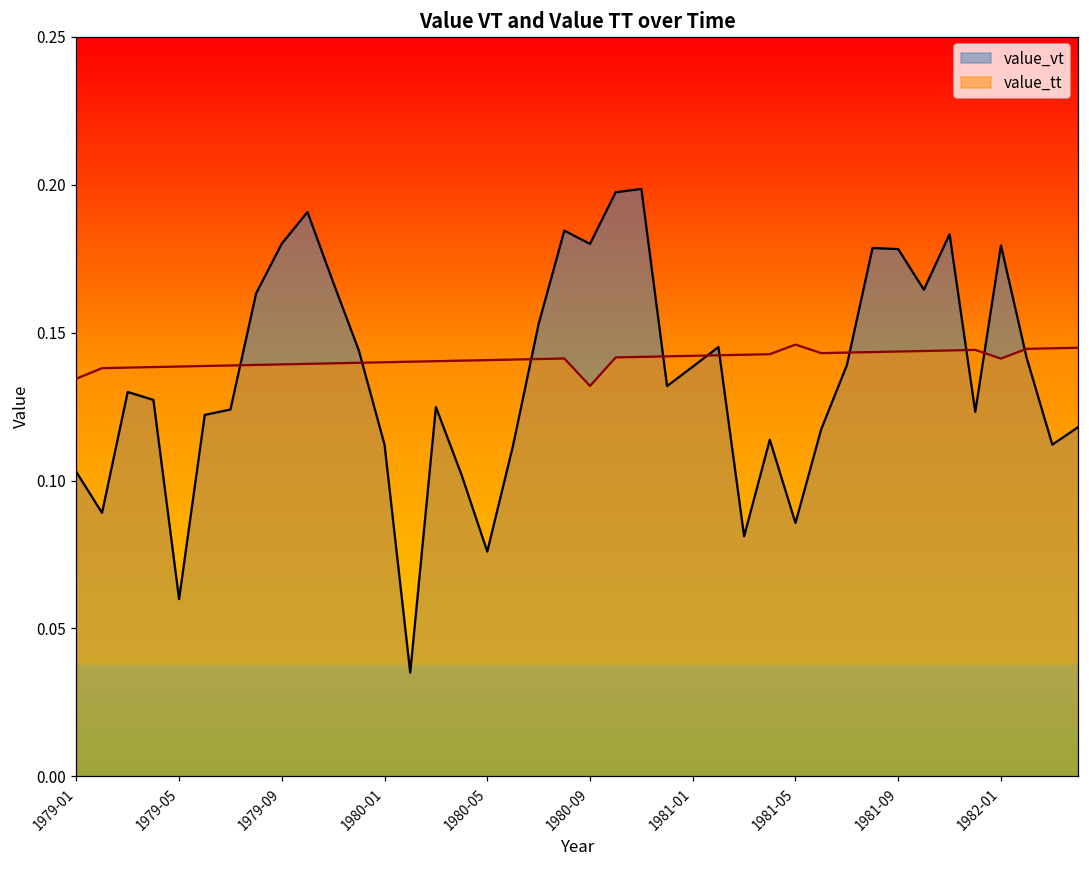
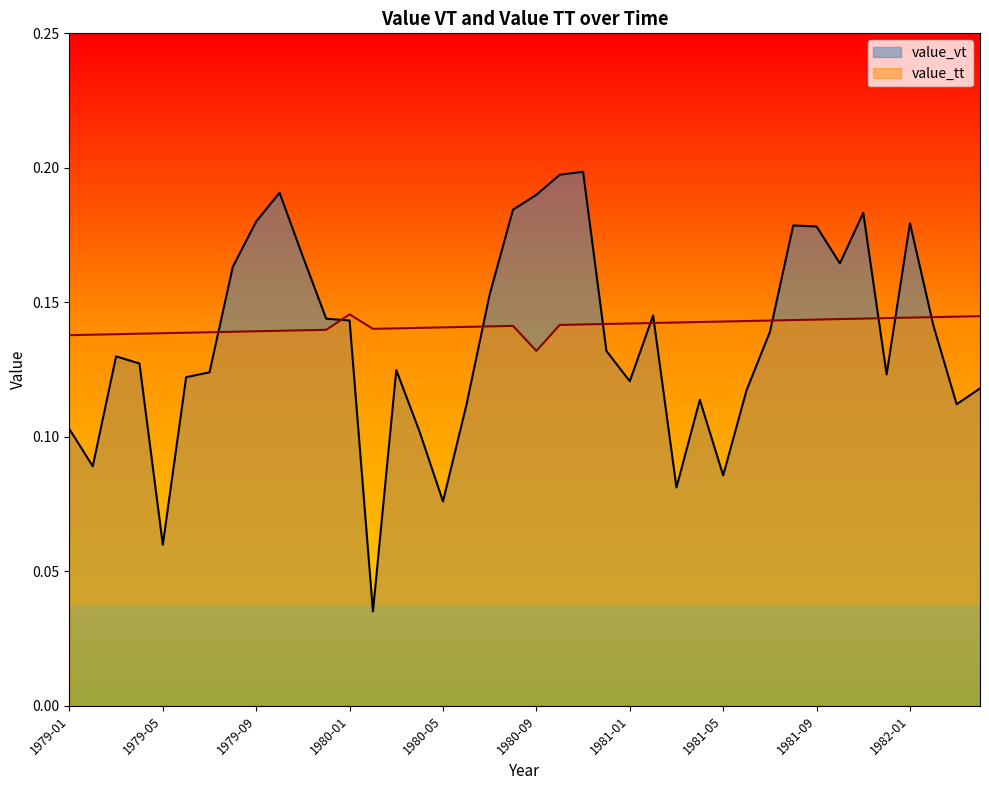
  {
    "value_vt": {
      "1979-01": 0.103,
      "1979-05": 0.060,
      "1979-09": 0.180,
-     "1980-01": 0.112,
+     "1980-01": 0.143,
      "1980-05": 0.076,
-     "1980-09": 0.180,
-     "1981-01": 0.138,
+     "1980-09": 0.190,
+     "1981-01": 0.121,
      "1981-05": 0.086,
      "1981-09": 0.178,
      "1982-01": 0.179
    },
    "value_tt": {
-     "1979-01": 0.134,
+     "1979-01": 0.138,
      "1979-05": 0.139,
      "1979-09": 0.139,
-     "1980-01": 0.140,
+     "1980-01": 0.146,
      "1980-05": 0.141,
      "1980-09": 0.132,
      "1981-01": 0.142,
-     "1981-05": 0.146,
+     "1981-05": 0.143,
      "1981-09": 0.144,
-     "1982-01": 0.141
+     "1982-01": 0.144
    }
  }
